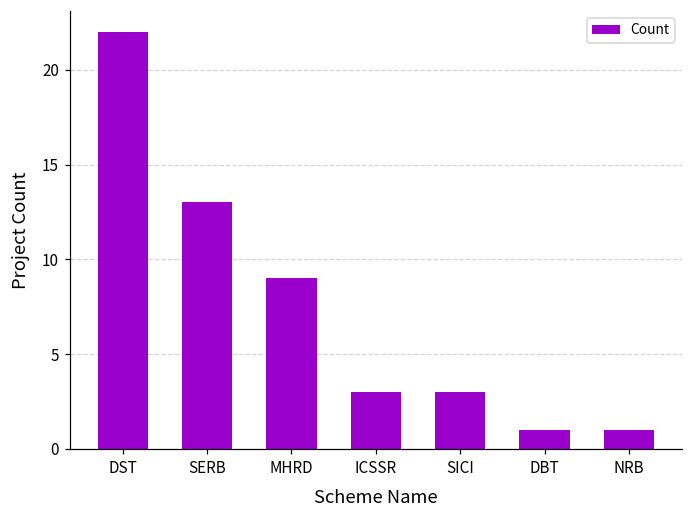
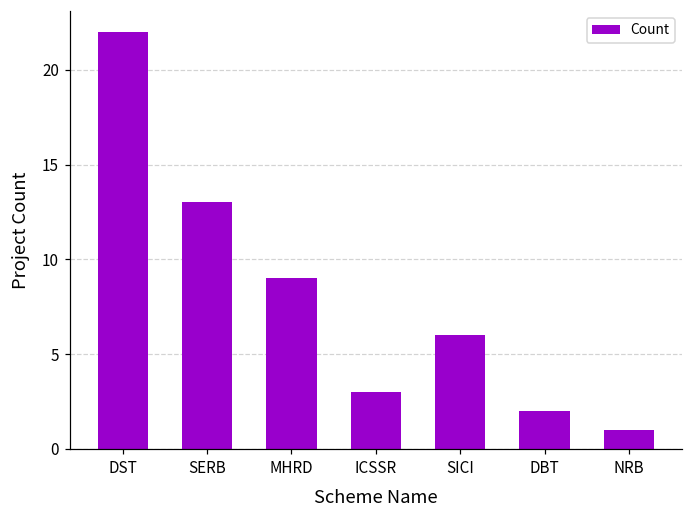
  {
    "DST": 22,
    "SERB": 13,
    "MHRD": 9,
    "ICSSR": 3,
-   "SICI": 3,
-   "DBT": 1,
+   "SICI": 6,
+   "DBT": 2,
    "NRB": 1
  }
